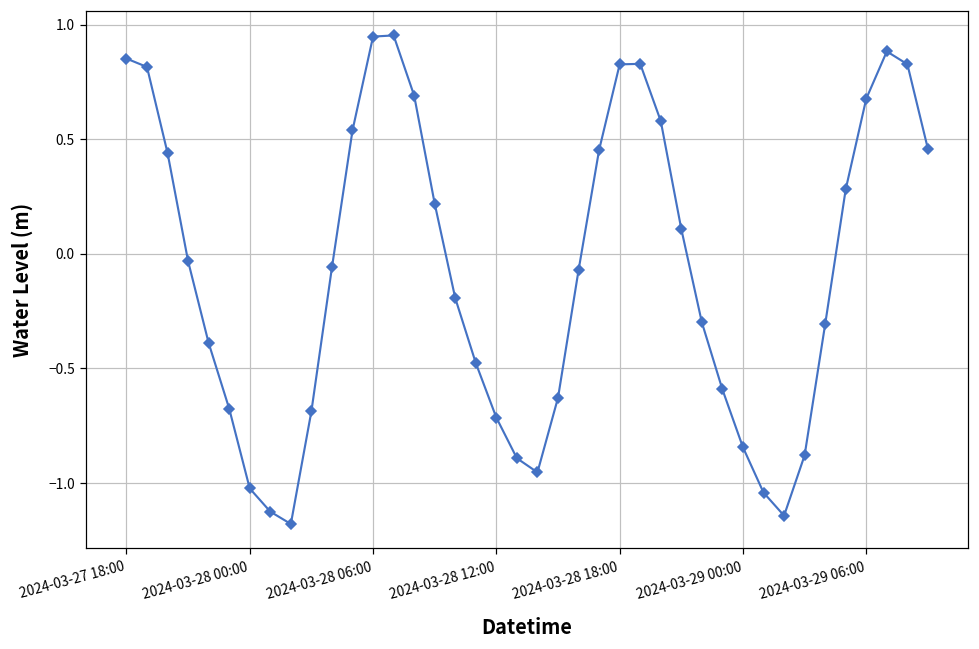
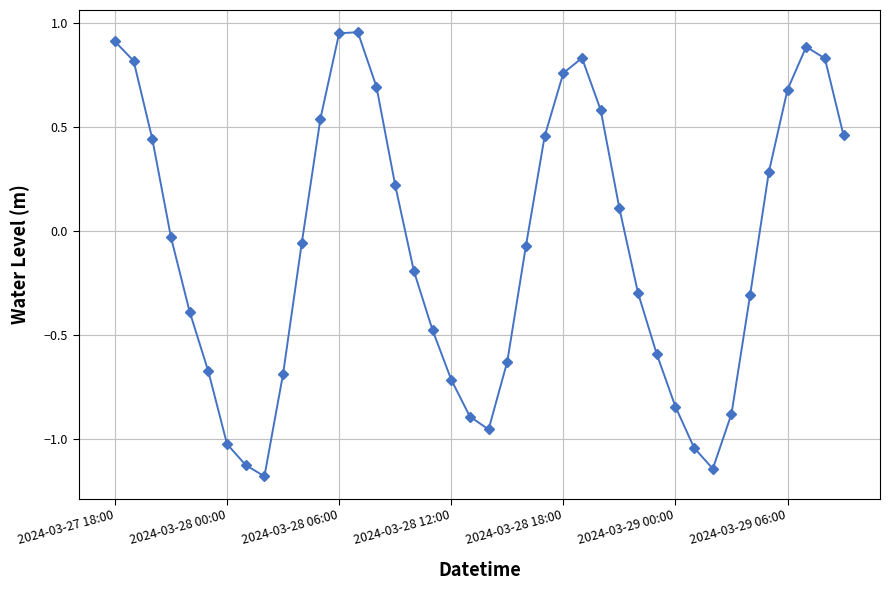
  {
-   "2024-03-27 18:00": 0.85,
+   "2024-03-27 18:00": 0.91,
    "2024-03-28 00:00": -1.02,
    "2024-03-28 06:00": 0.95,
    "2024-03-28 12:00": -0.71,
-   "2024-03-28 18:00": 0.83,
+   "2024-03-28 18:00": 0.76,
    "2024-03-29 00:00": -0.84,
    "2024-03-29 06:00": 0.68
  }
